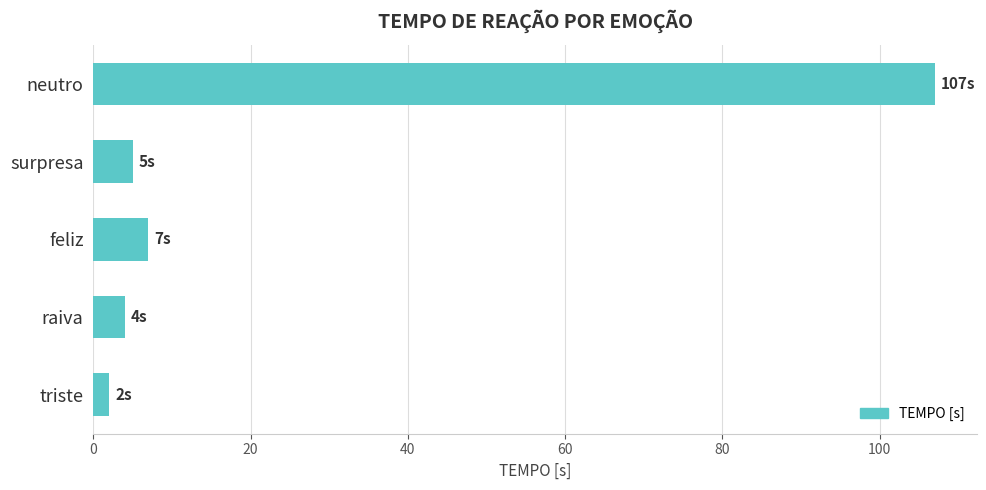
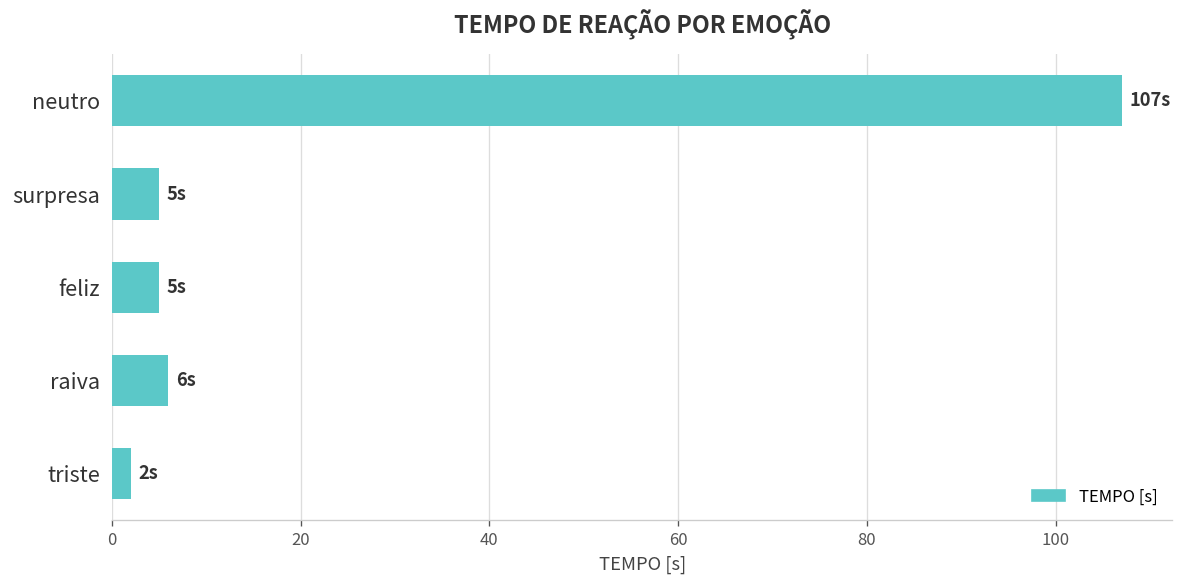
  {
    "neutro": "107s",
    "surpresa": "5s",
-   "feliz": "7s",
-   "raiva": "4s",
+   "feliz": "5s",
+   "raiva": "6s",
    "triste": "2s"
  }
